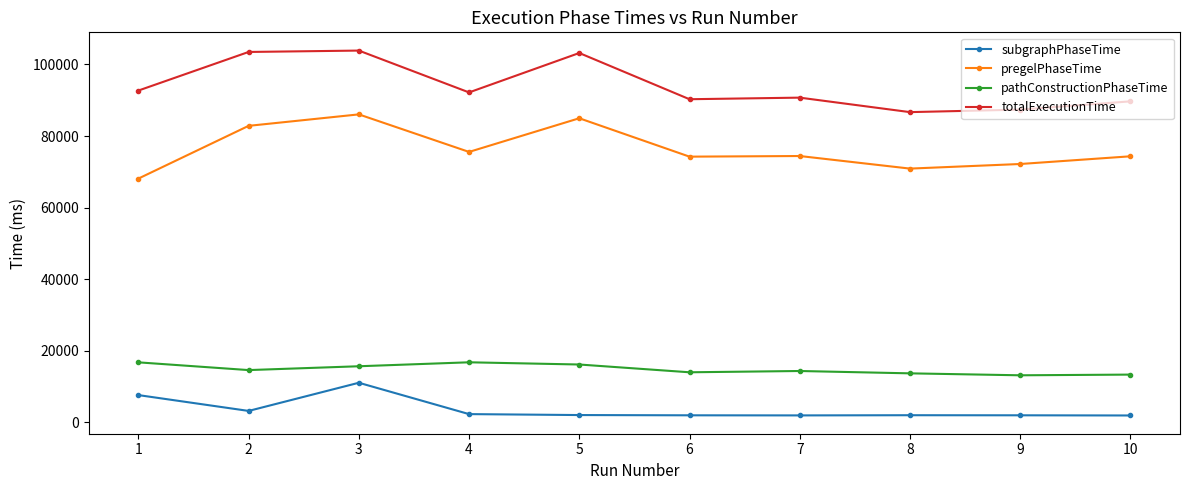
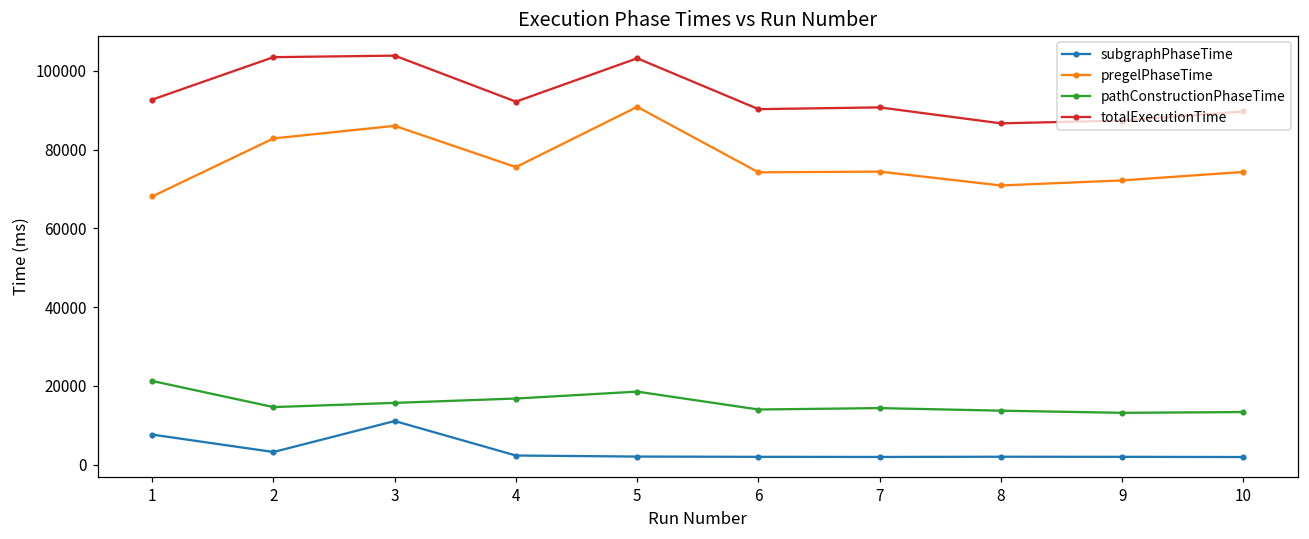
  {
    "subgraphPhaseTime": {
      "1": 8000,
      "2": 3000,
      "3": 11000,
      "4": 2000,
      "5": 2000,
      "6": 2000,
      "7": 2000,
      "8": 2000,
      "9": 2000,
      "10": 2000
    },
    "pregelPhaseTime": {
      "1": 68000,
      "2": 83000,
      "3": 86000,
      "4": 76000,
-     "5": 85000,
+     "5": 91000,
      "6": 74000,
      "7": 74000,
      "8": 71000,
      "9": 72000,
      "10": 74000
    },
    "pathConstructionPhaseTime": {
-     "1": 17000,
+     "1": 21000,
      "2": 15000,
      "3": 16000,
      "4": 17000,
-     "5": 16000,
+     "5": 19000,
      "6": 14000,
      "7": 14000,
      "8": 14000,
      "9": 13000,
      "10": 13000
    },
    "totalExecutionTime": {
      "1": 93000,
      "2": 103000,
      "3": 104000,
      "4": 92000,
      "5": 103000,
      "6": 90000,
      "7": 91000,
      "8": 87000
    }
  }
